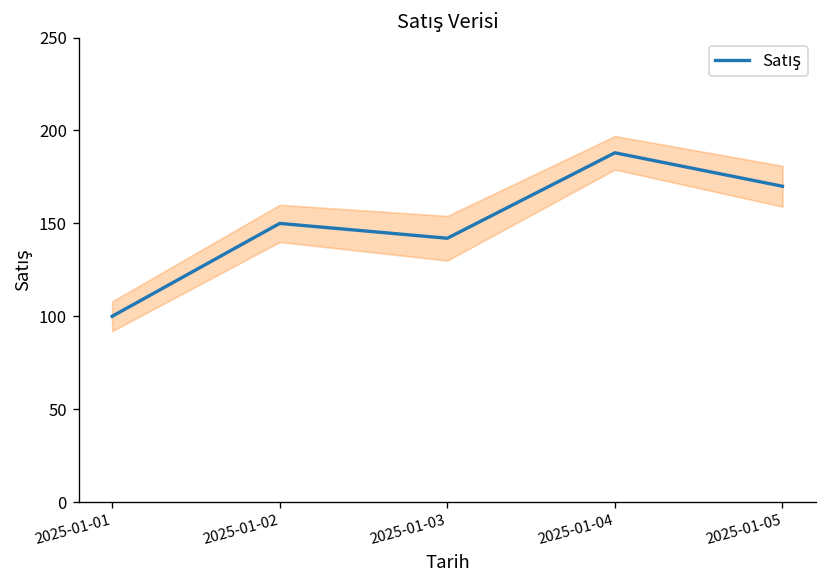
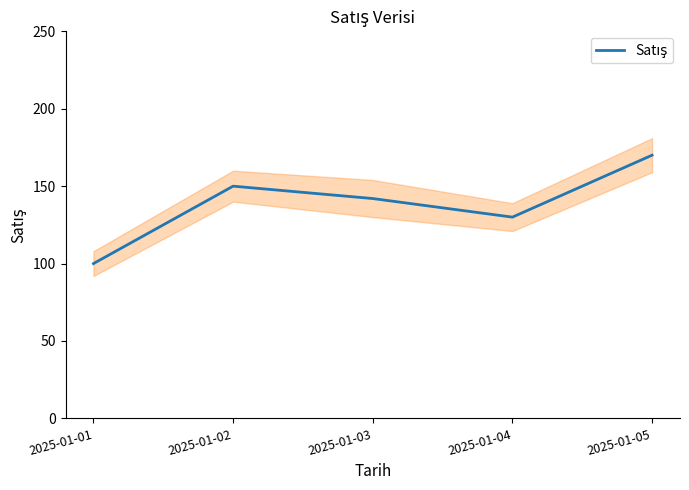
  {
    "Satış": {
      "2025-01-01": 100,
      "2025-01-02": 150,
      "2025-01-03": 142,
-     "2025-01-04": 188,
+     "2025-01-04": 130,
      "2025-01-05": 170
    }
  }
